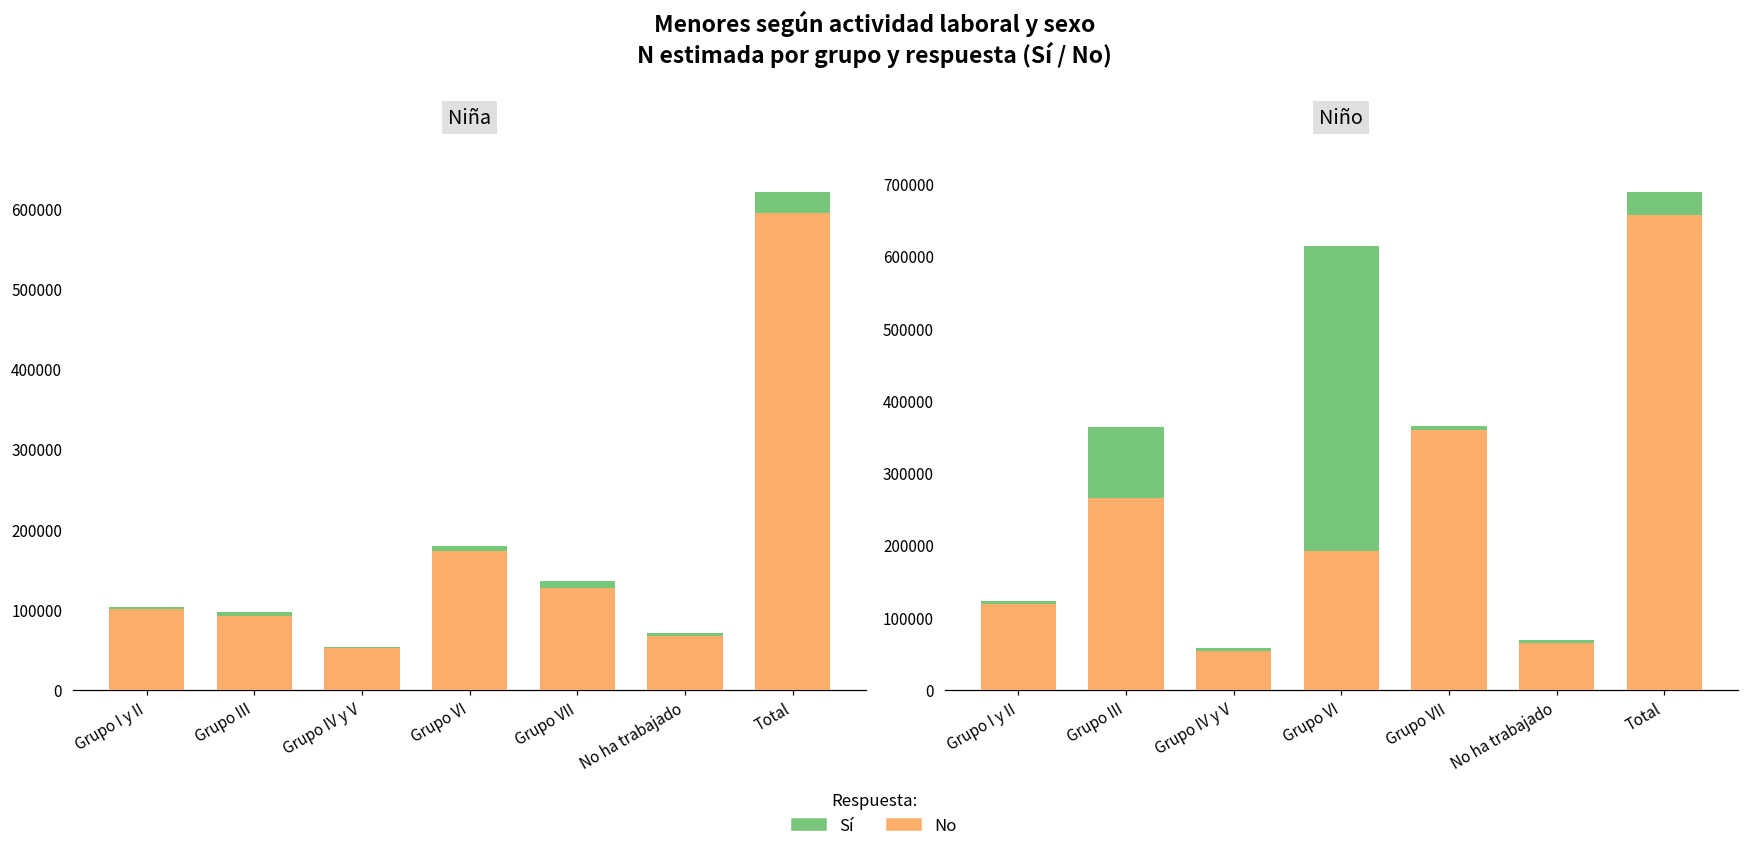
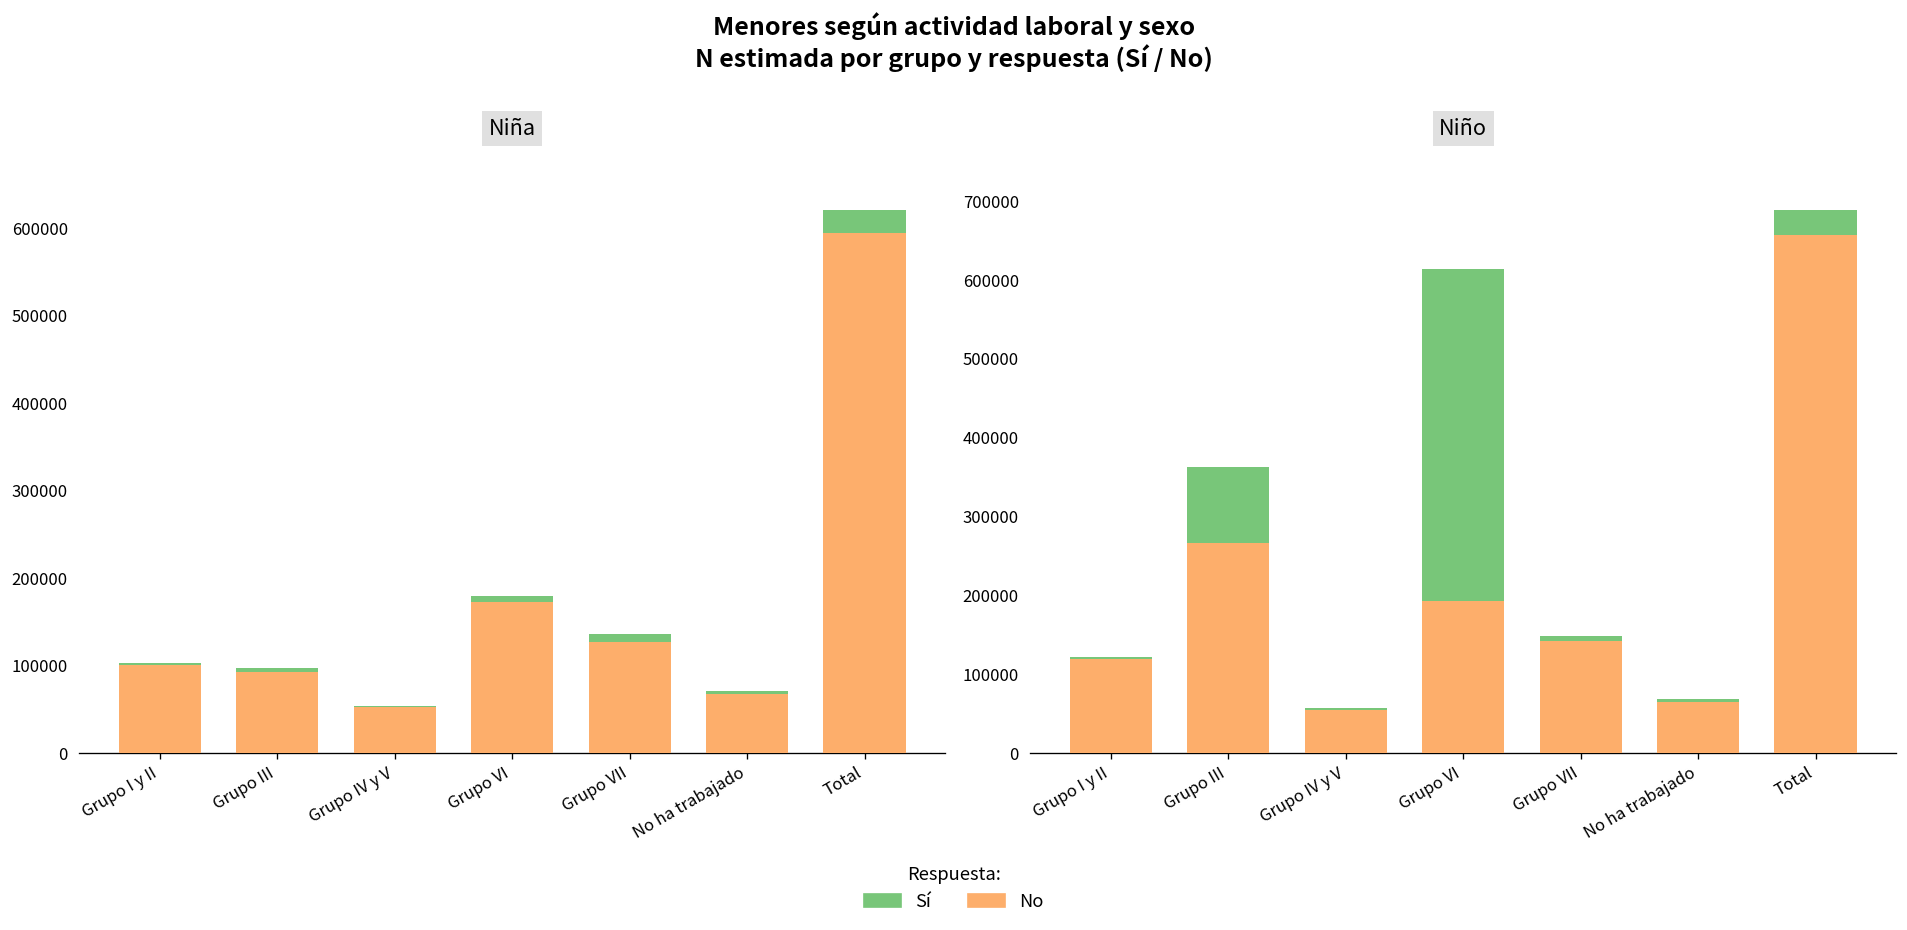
  {
    "Niña": {
      "No": {
        "Grupo I y II": 100000,
        "Grupo III": 90000,
        "Grupo IV y V": 50000,
        "Grupo VI": 170000,
        "Grupo VII": 130000,
        "No ha trabajado": 70000,
        "Total": 590000
      },
      "Sí": {
        "Grupo III": 0,
        "Grupo VI": 10000,
        "Grupo VII": 10000,
        "Total": 30000
      }
    },
    "Niño": {
      "No": {
        "Grupo I y II": 120000,
        "Grupo III": 270000,
        "Grupo IV y V": 50000,
        "Grupo VI": 190000,
-       "Grupo VII": 360000,
+       "Grupo VII": 140000,
        "No ha trabajado": 60000,
        "Total": 660000
      },
      "Sí": {
        "Grupo III": 100000,
        "Grupo VI": 420000,
        "Grupo VII": 10000,
        "Total": 30000
      }
    }
  }
